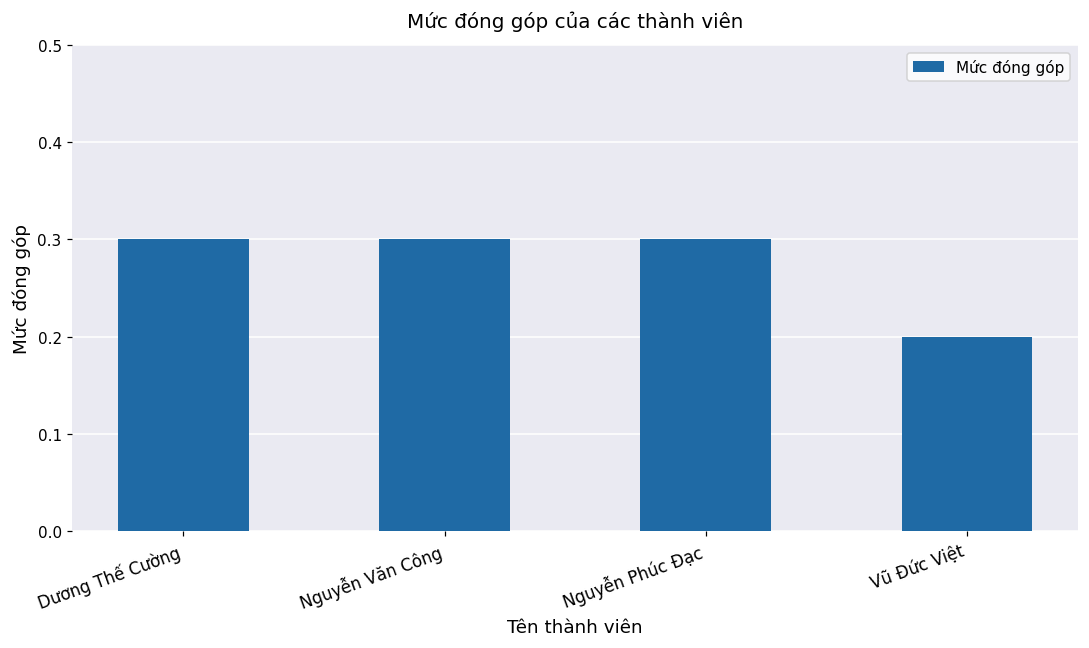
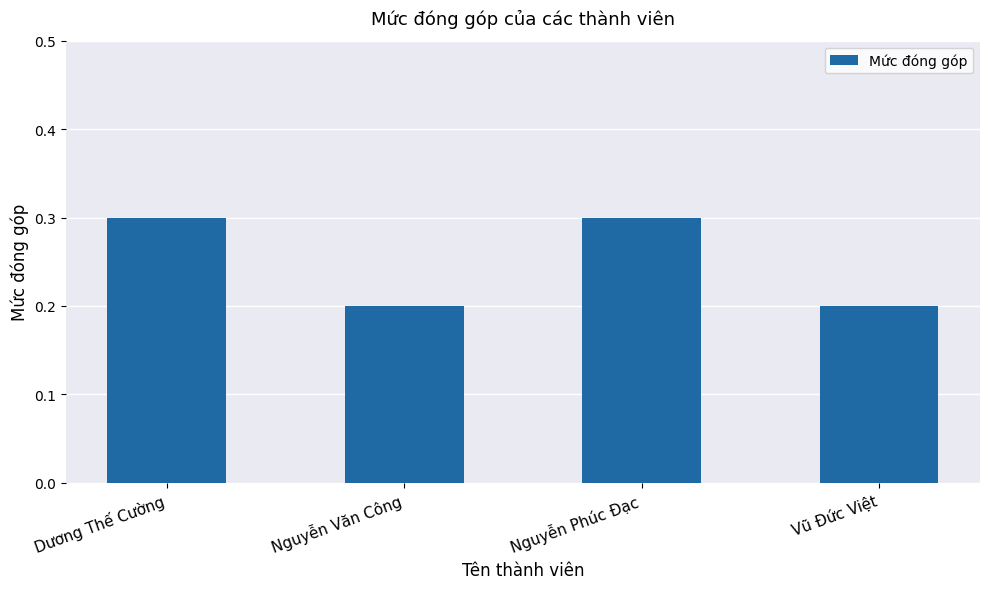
  {
    "Dương Thế Cường": 0.3,
-   "Nguyễn Văn Công": 0.3,
+   "Nguyễn Văn Công": 0.2,
    "Nguyễn Phúc Đạc": 0.3,
    "Vũ Đức Việt": 0.2
  }
